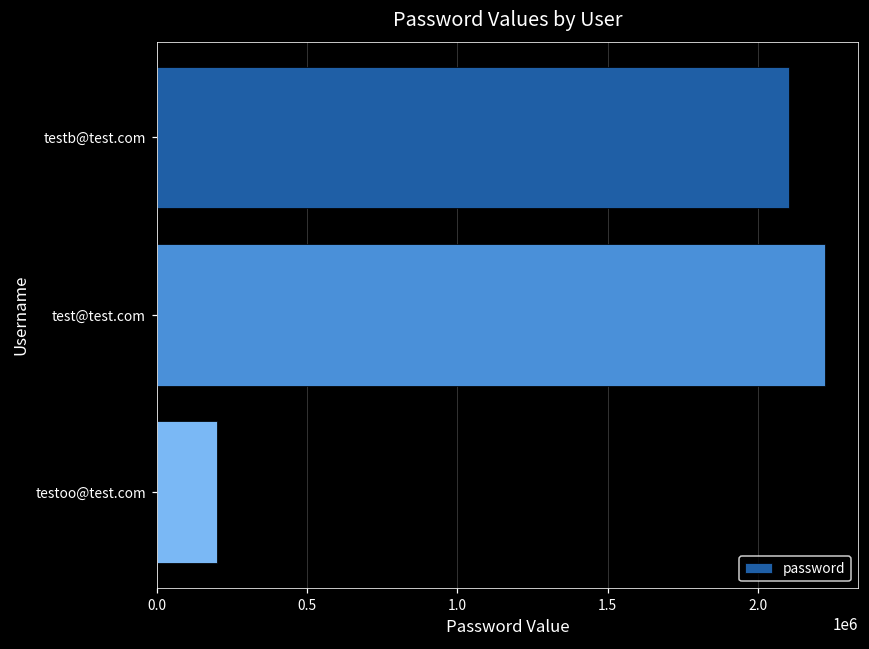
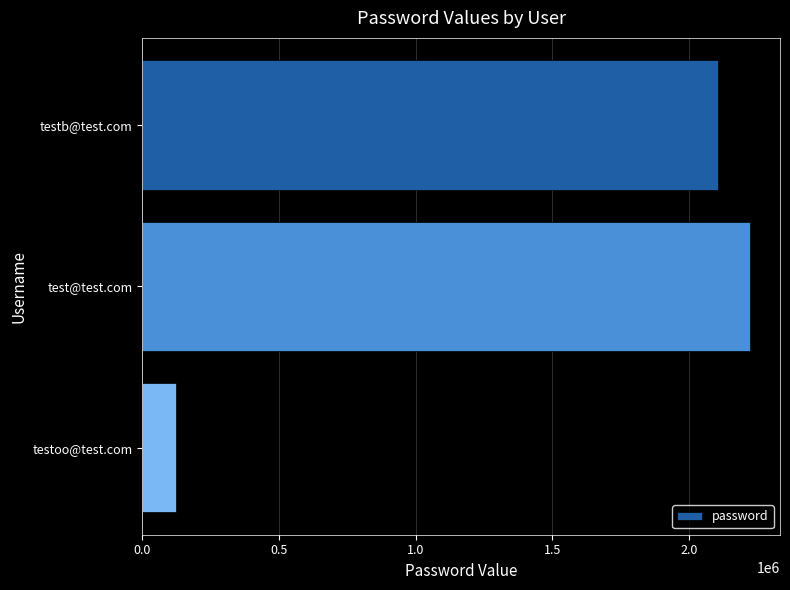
  {
    "testb@test.com": 2110000,
    "test@test.com": 2220000,
-   "testoo@test.com": 200000
+   "testoo@test.com": 120000
  }
